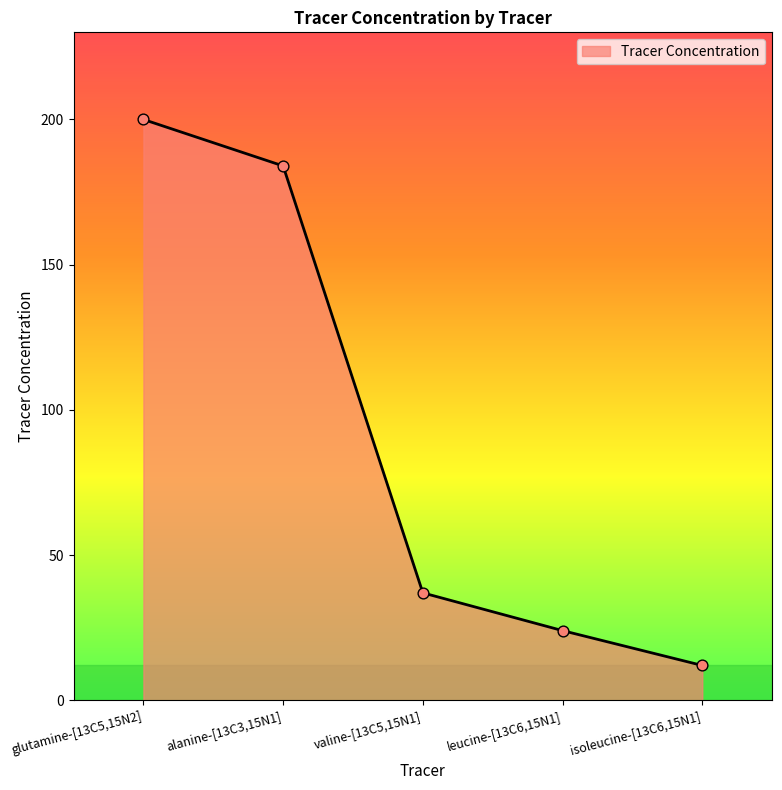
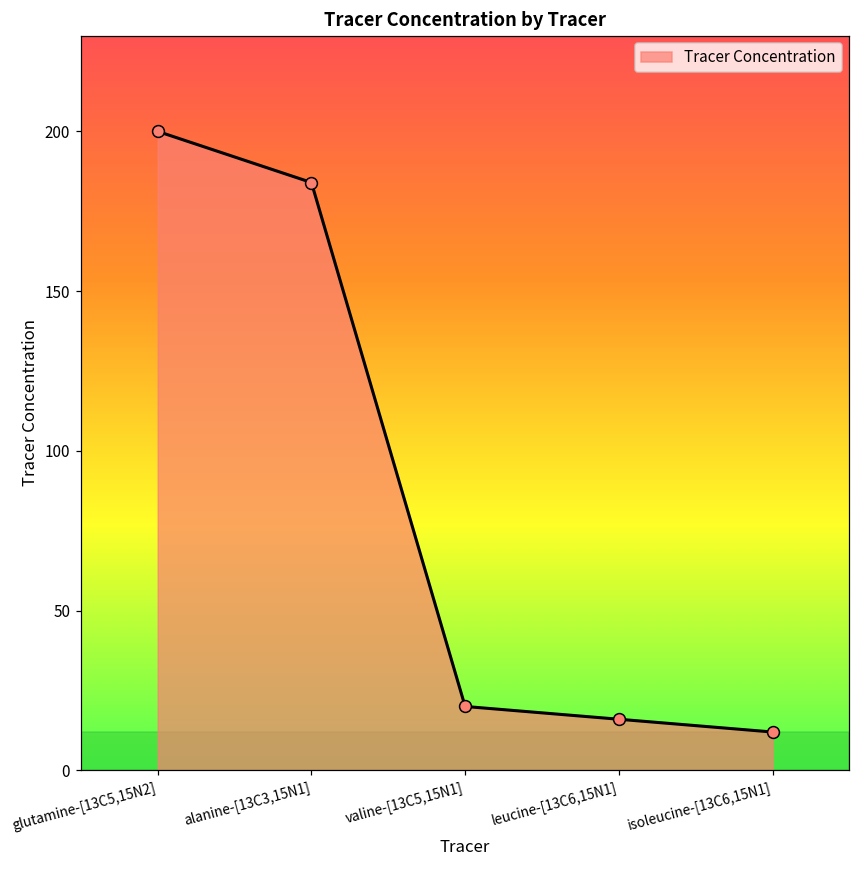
  {
    "glutamine-[13C5,15N2]": 200,
    "alanine-[13C3,15N1]": 184,
-   "valine-[13C5,15N1]": 37,
-   "leucine-[13C6,15N1]": 24
+   "valine-[13C5,15N1]": 20,
+   "leucine-[13C6,15N1]": 16
  }
